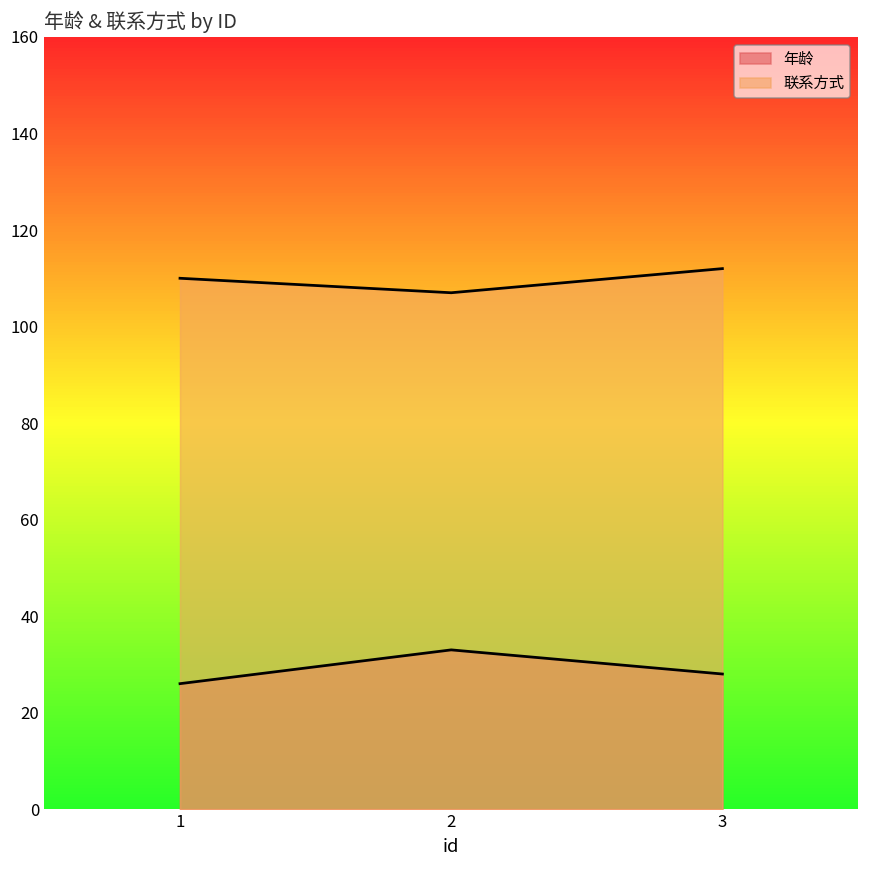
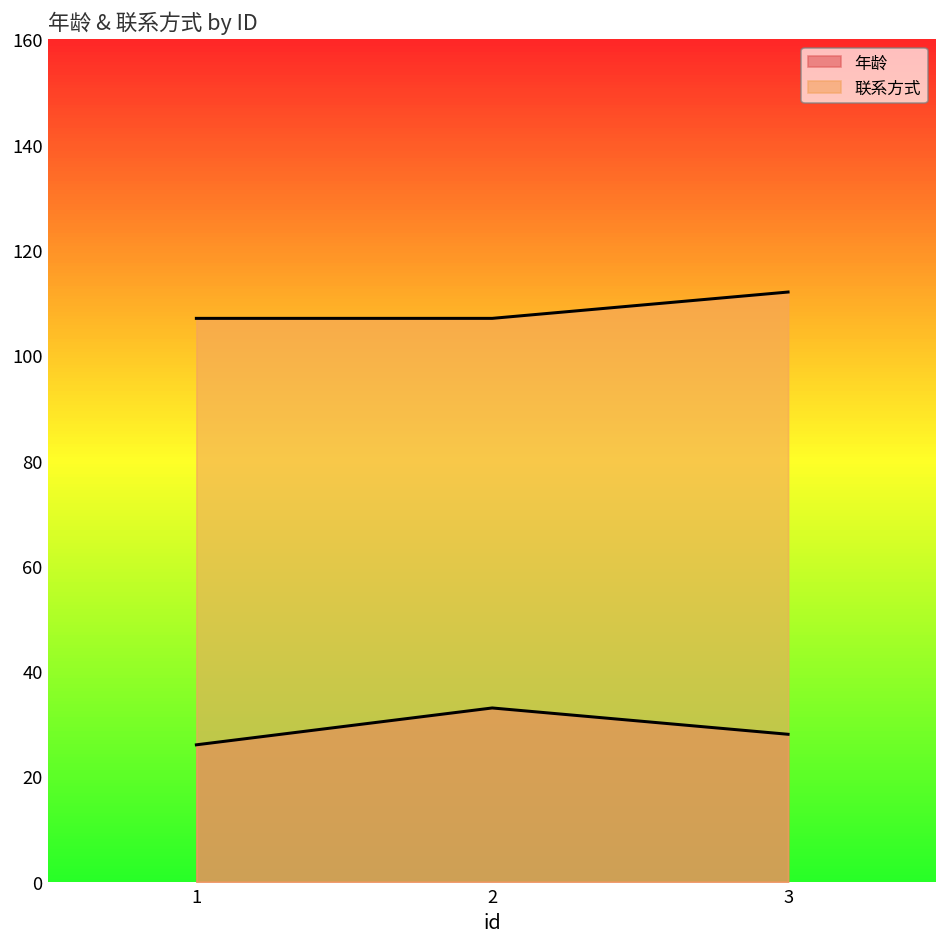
  {
    "年龄": {
      "1": 26,
      "2": 33,
      "3": 28
    },
    "联系方式": {
-     "1": 110,
+     "1": 107,
      "2": 107,
      "3": 112
    }
  }
